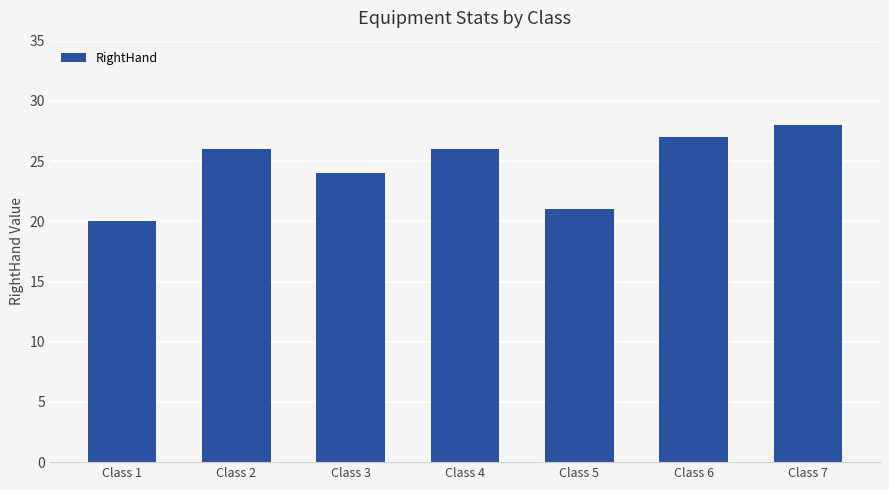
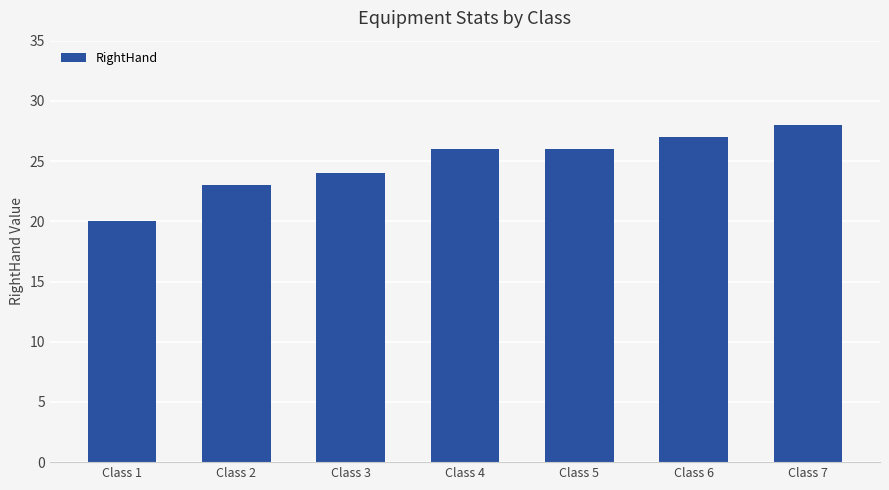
  {
    "Class 1": 20,
-   "Class 2": 26,
+   "Class 2": 23,
    "Class 3": 24,
    "Class 4": 26,
-   "Class 5": 21,
+   "Class 5": 26,
    "Class 6": 27,
    "Class 7": 28
  }
